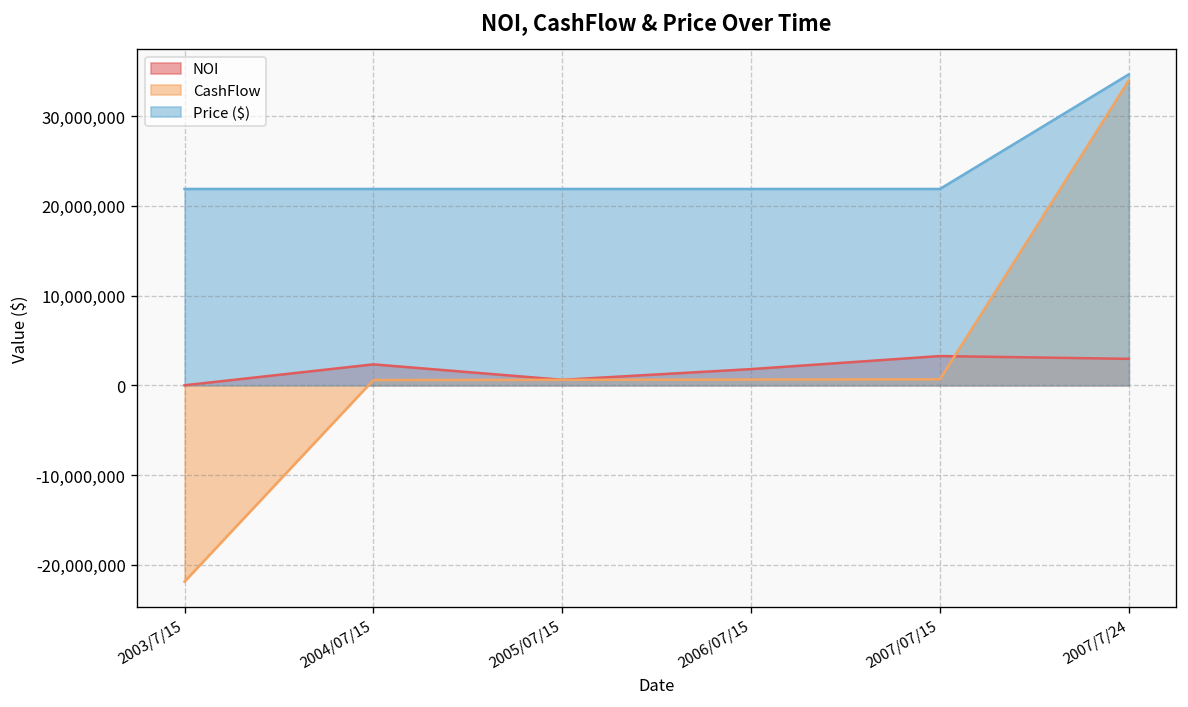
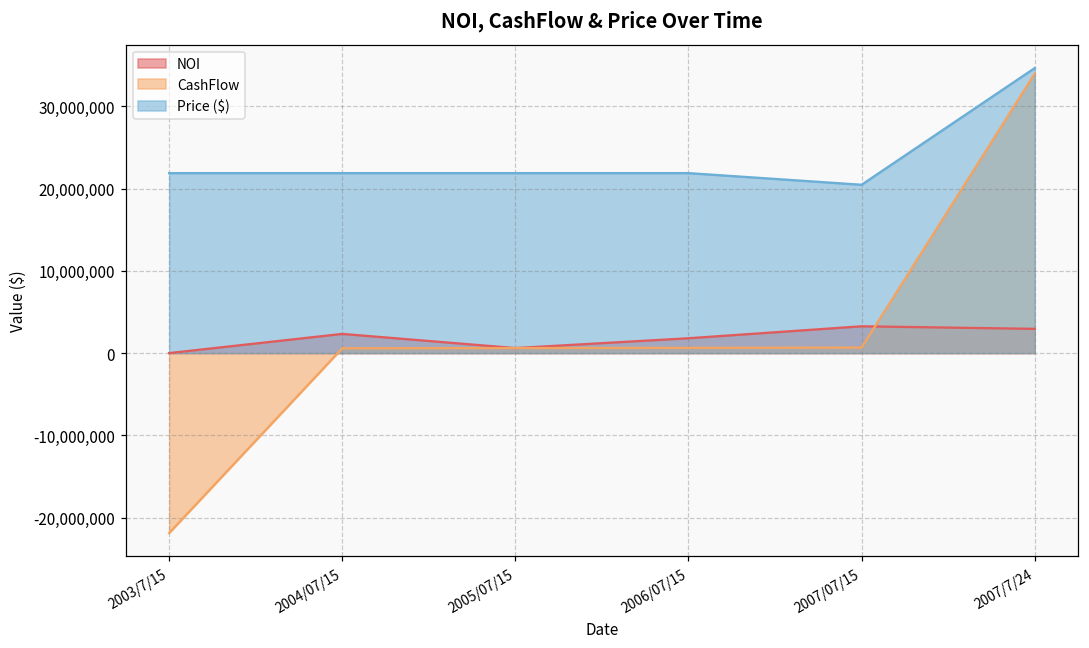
  {
    "NOI": {
      "2004/07/15": "2,000,000",
      "2006/07/15": "2,000,000",
      "2007/07/15": "3,000,000",
      "2007/7/24": "3,000,000"
    },
    "Price ($)": {
      "2003/7/15": "22,000,000",
      "2004/07/15": "22,000,000",
      "2005/07/15": "22,000,000",
      "2006/07/15": "22,000,000",
-     "2007/07/15": "22,000,000",
+     "2007/07/15": "20,000,000",
      "2007/7/24": "35,000,000"
    }
  }
